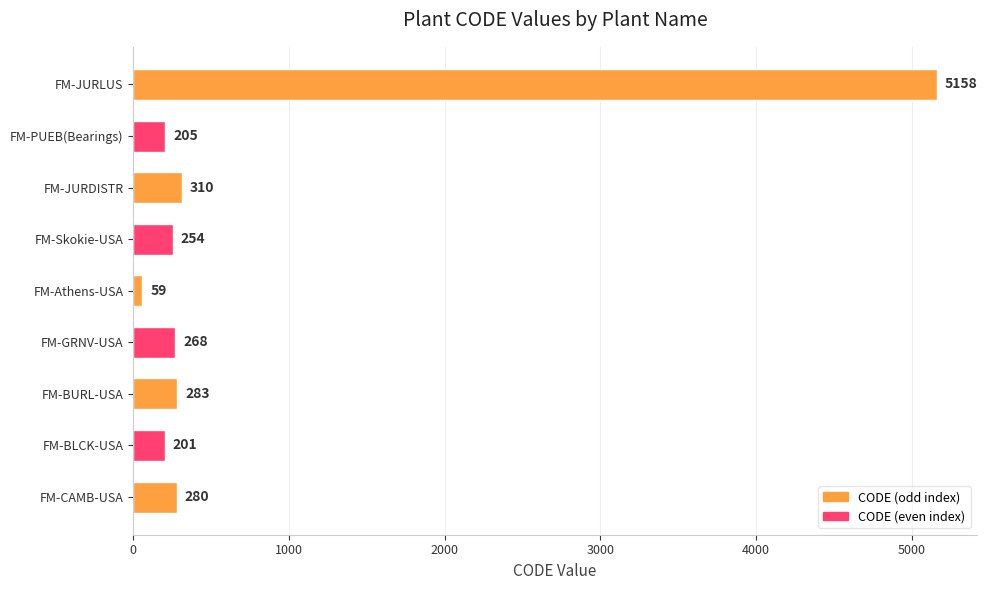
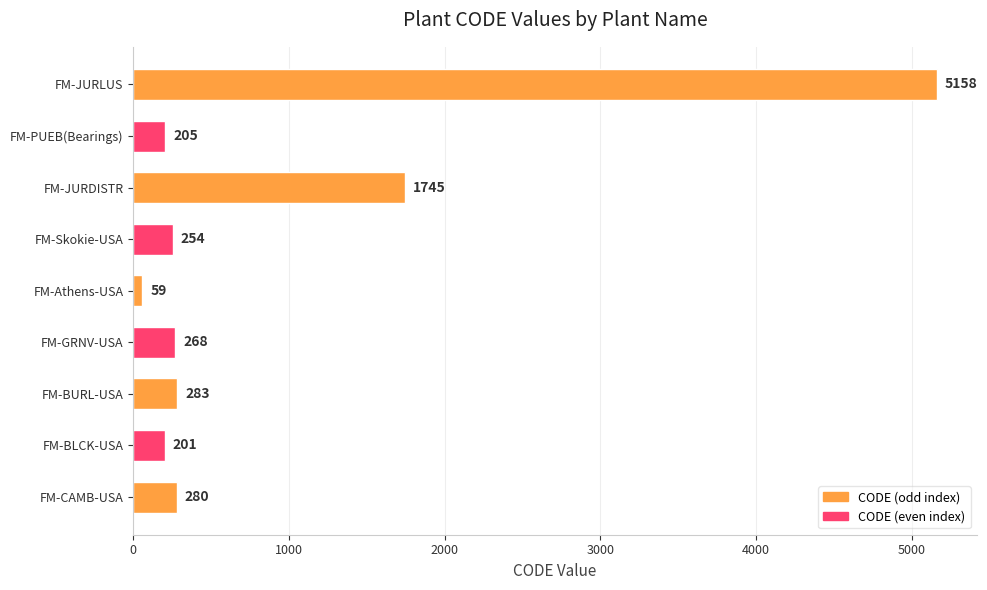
  {
    "FM-JURLUS": 5158,
    "FM-PUEB(Bearings)": 205,
-   "FM-JURDISTR": 310,
+   "FM-JURDISTR": 1745,
    "FM-Skokie-USA": 254,
    "FM-Athens-USA": 59,
    "FM-GRNV-USA": 268,
    "FM-BURL-USA": 283,
    "FM-BLCK-USA": 201,
    "FM-CAMB-USA": 280
  }
